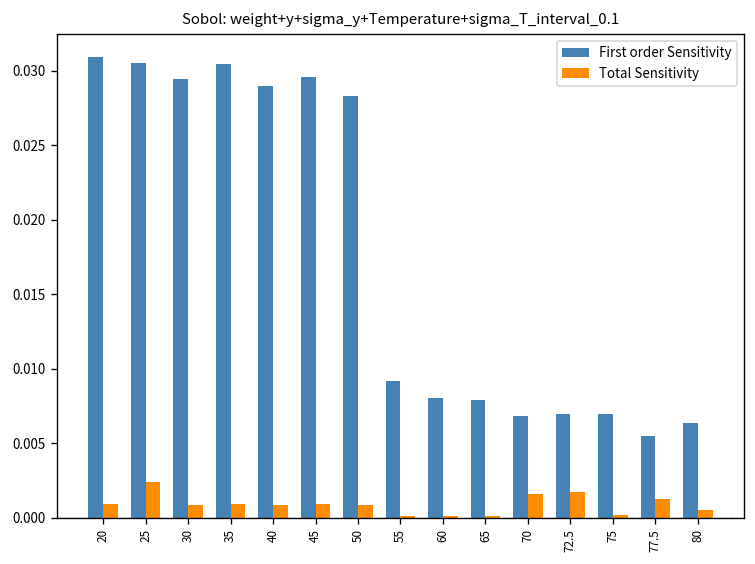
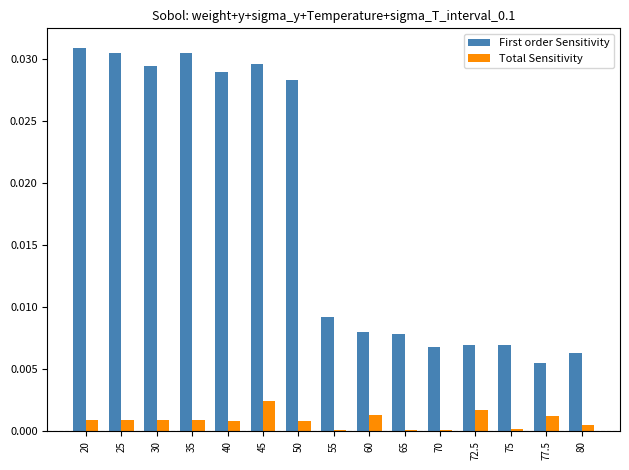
  {
    "First order Sensitivity": {
      "20": 0.0309,
      "25": 0.0305,
      "30": 0.0295,
      "35": 0.0305,
      "40": 0.0290,
      "45": 0.0296,
      "50": 0.0283,
      "55": 0.0092,
      "60": 0.0080,
      "65": 0.0079,
      "70": 0.0068,
      "72.5": 0.0069,
      "75": 0.0069,
      "77.5": 0.0055,
      "80": 0.0064
    },
    "Total Sensitivity": {
      "20": 0.0009,
-     "25": 0.0024,
+     "25": 0.0009,
      "30": 0.0009,
      "35": 0.0009,
      "40": 0.0009,
-     "45": 0.0009,
+     "45": 0.0024,
      "50": 0.0008,
-     "60": 0.0001,
-     "70": 0.0016,
+     "60": 0.0013,
+     "70": 0.0001,
      "72.5": 0.0017,
      "75": 0.0002,
      "77.5": 0.0013,
      "80": 0.0005
    }
  }
